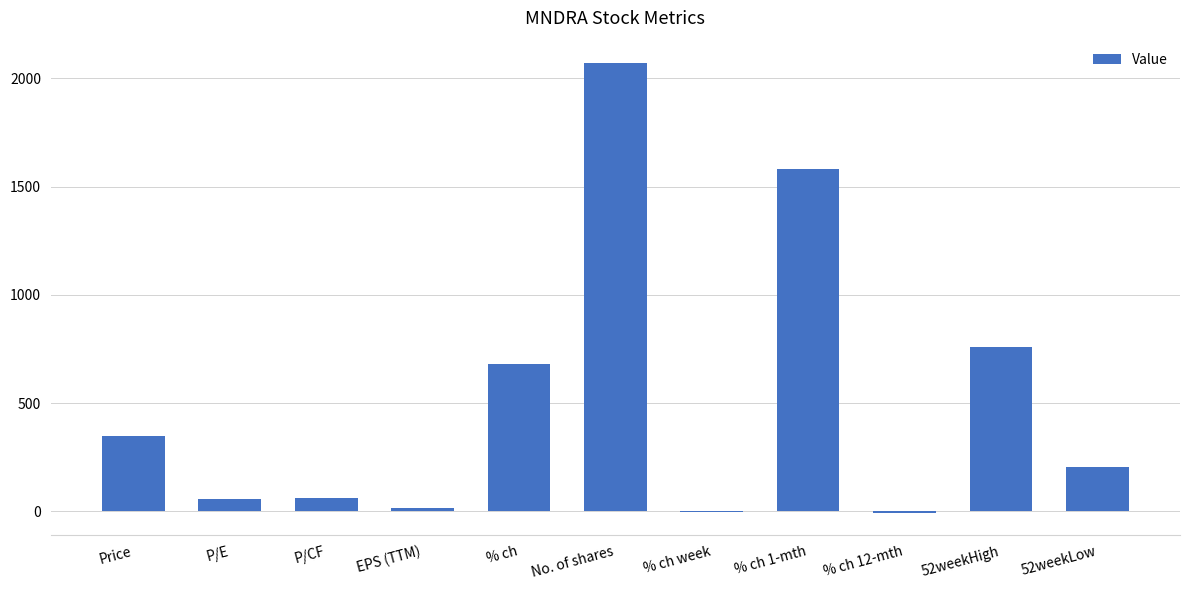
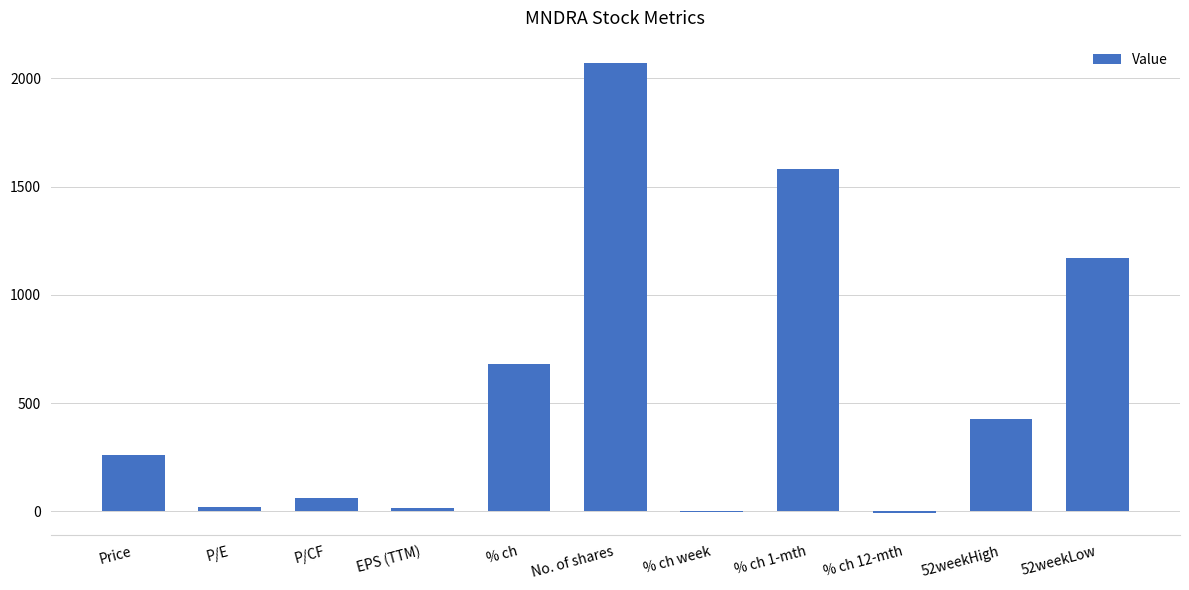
  {
-   "Price": 350,
-   "P/E": 60,
+   "Price": 260,
+   "P/E": 20,
    "P/CF": 60,
    "EPS (TTM)": 20,
    "% ch": 680,
    "No. of shares": 2070,
    "% ch 1-mth": 1580,
-   "52weekHigh": 760,
-   "52weekLow": 200
+   "52weekHigh": 430,
+   "52weekLow": 1170
  }
